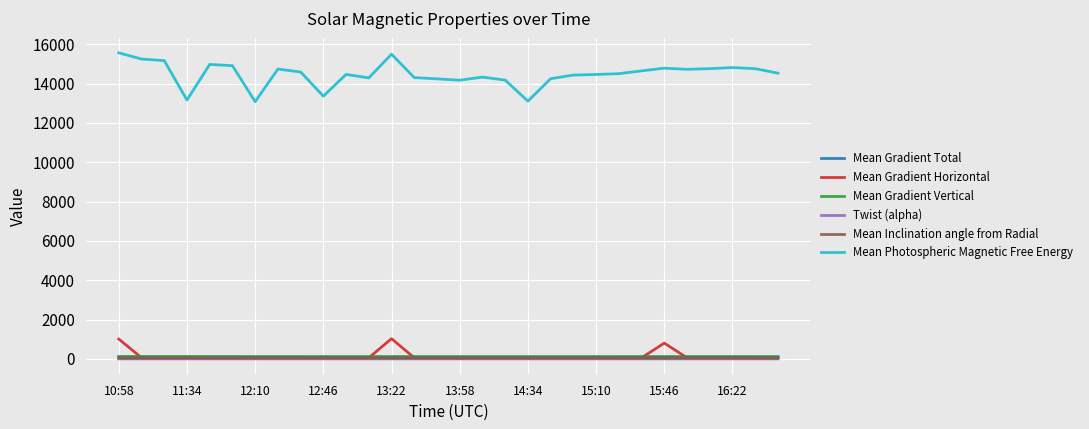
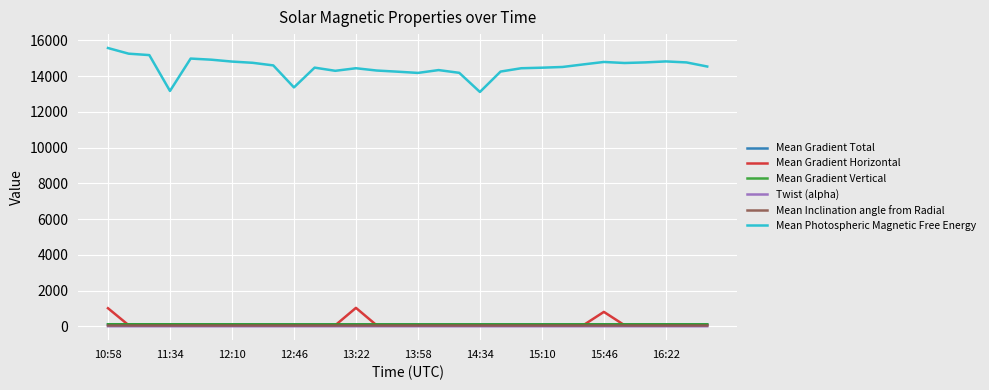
  {
    "Mean Gradient Horizontal": {
      "10:58": 1000,
      "13:22": 1000,
      "15:46": 800
    },
    "Mean Photospheric Magnetic Free Energy": {
      "10:58": 15600,
      "11:34": 13200,
-     "12:10": 13100,
+     "12:10": 14800,
      "12:46": 13400,
-     "13:22": 15500,
+     "13:22": 14400,
      "13:58": 14200,
      "14:34": 13100,
      "15:10": 14500,
      "15:46": 14800,
      "16:22": 14800
    }
  }
